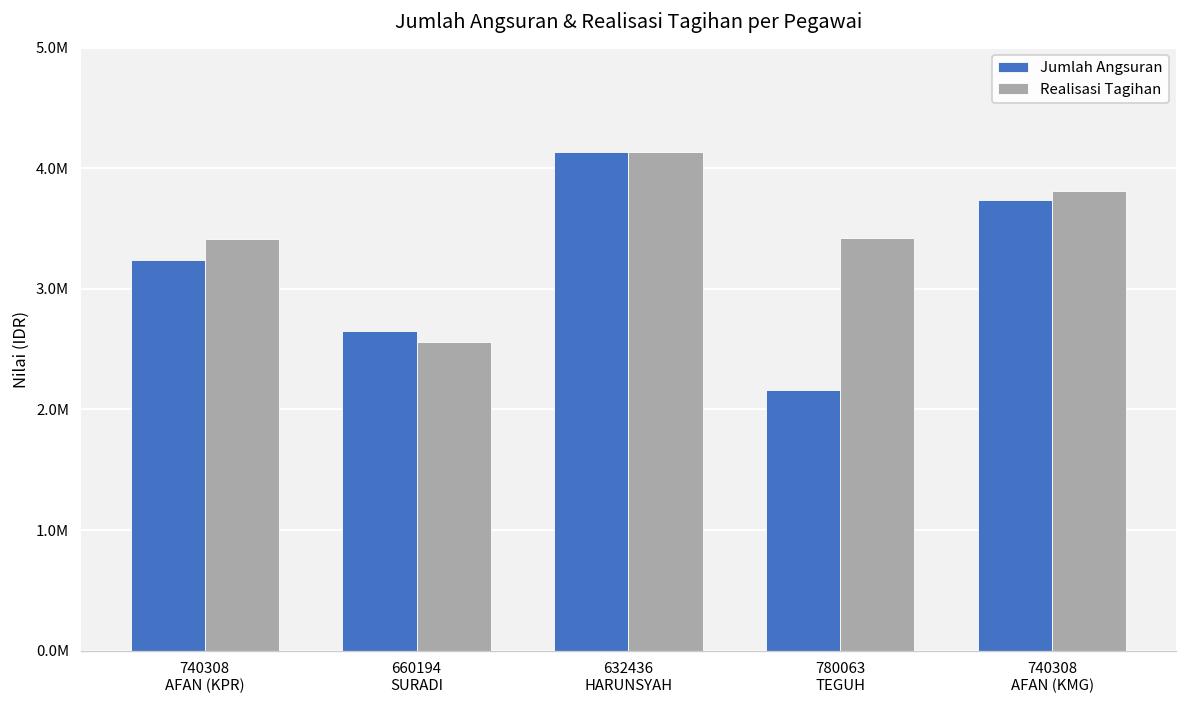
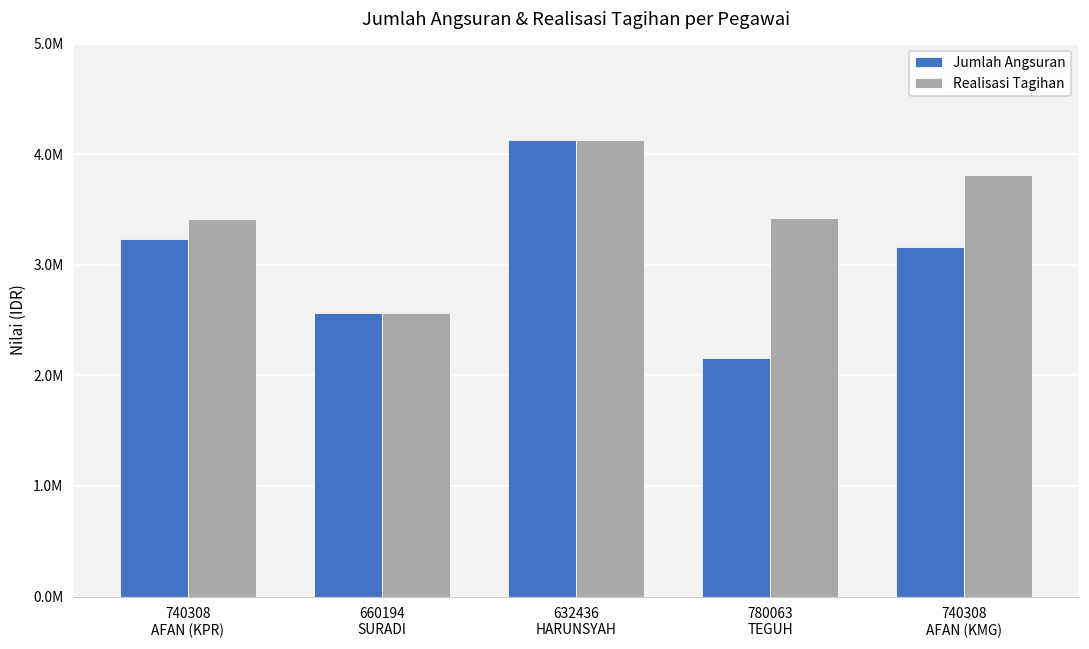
  {
    "Jumlah Angsuran": {
      "740308 AFAN (KPR)": 3240000,
-     "660194 SURADI": 2650000,
+     "660194 SURADI": 2560000,
      "632436 HARUNSYAH": 4130000,
      "780063 TEGUH": 2160000,
-     "740308 AFAN (KMG)": 3730000
+     "740308 AFAN (KMG)": 3160000
    },
    "Realisasi Tagihan": {
      "740308 AFAN (KPR)": 3410000,
      "660194 SURADI": 2560000,
      "632436 HARUNSYAH": 4130000,
      "780063 TEGUH": 3420000,
      "740308 AFAN (KMG)": 3810000
    }
  }
